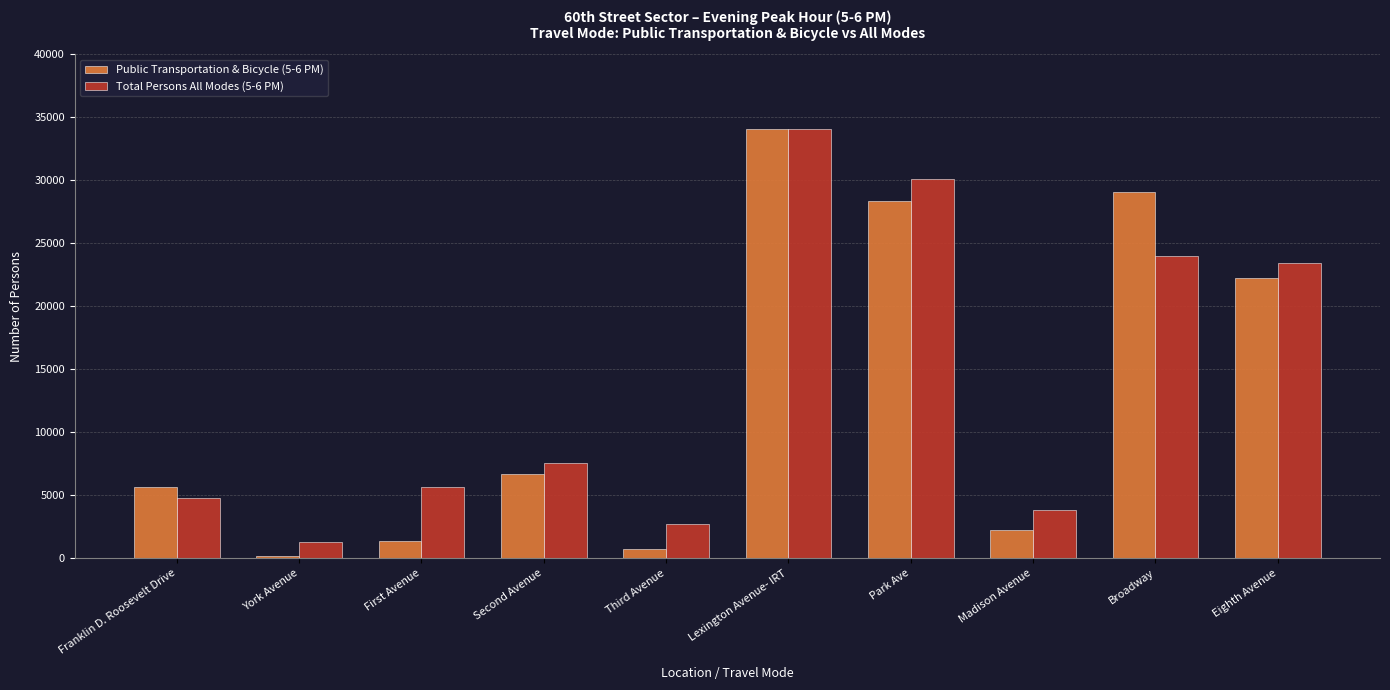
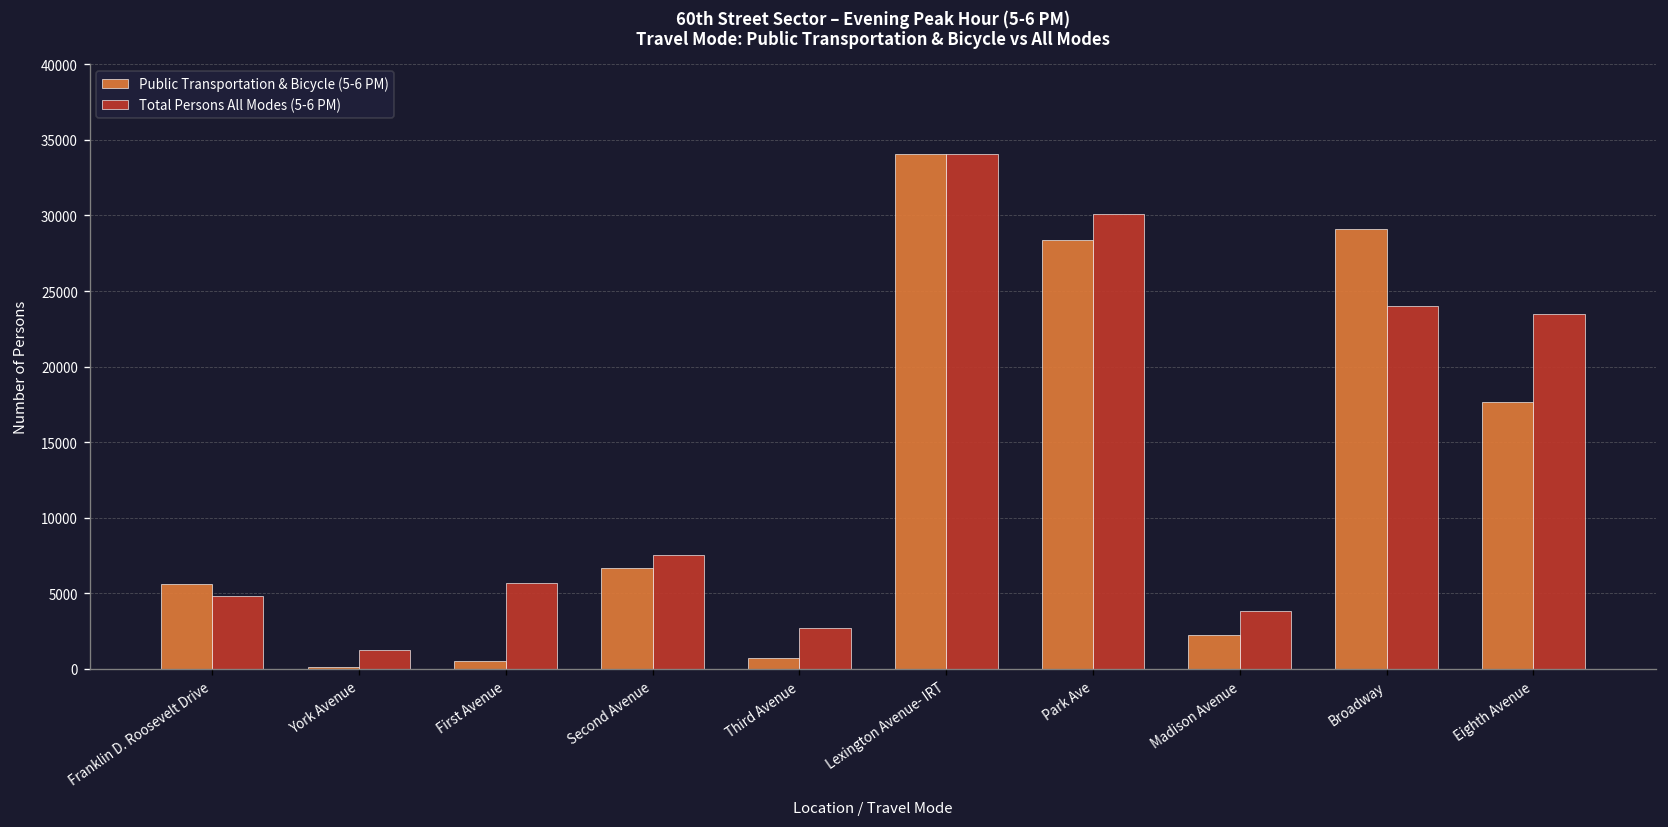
  {
    "Public Transportation & Bicycle (5-6 PM)": {
      "Franklin D. Roosevelt Drive": 5600,
-     "First Avenue": 1400,
+     "First Avenue": 500,
      "Second Avenue": 6700,
      "Third Avenue": 700,
      "Lexington Avenue- IRT": 34100,
      "Park Ave": 28400,
      "Madison Avenue": 2200,
      "Broadway": 29100,
-     "Eighth Avenue": 22200
+     "Eighth Avenue": 17600
    },
    "Total Persons All Modes (5-6 PM)": {
      "Franklin D. Roosevelt Drive": 4800,
      "York Avenue": 1300,
      "First Avenue": 5700,
      "Second Avenue": 7500,
      "Third Avenue": 2700,
      "Lexington Avenue- IRT": 34100,
      "Park Ave": 30100,
      "Madison Avenue": 3800,
      "Broadway": 24000,
      "Eighth Avenue": 23500
    }
  }
